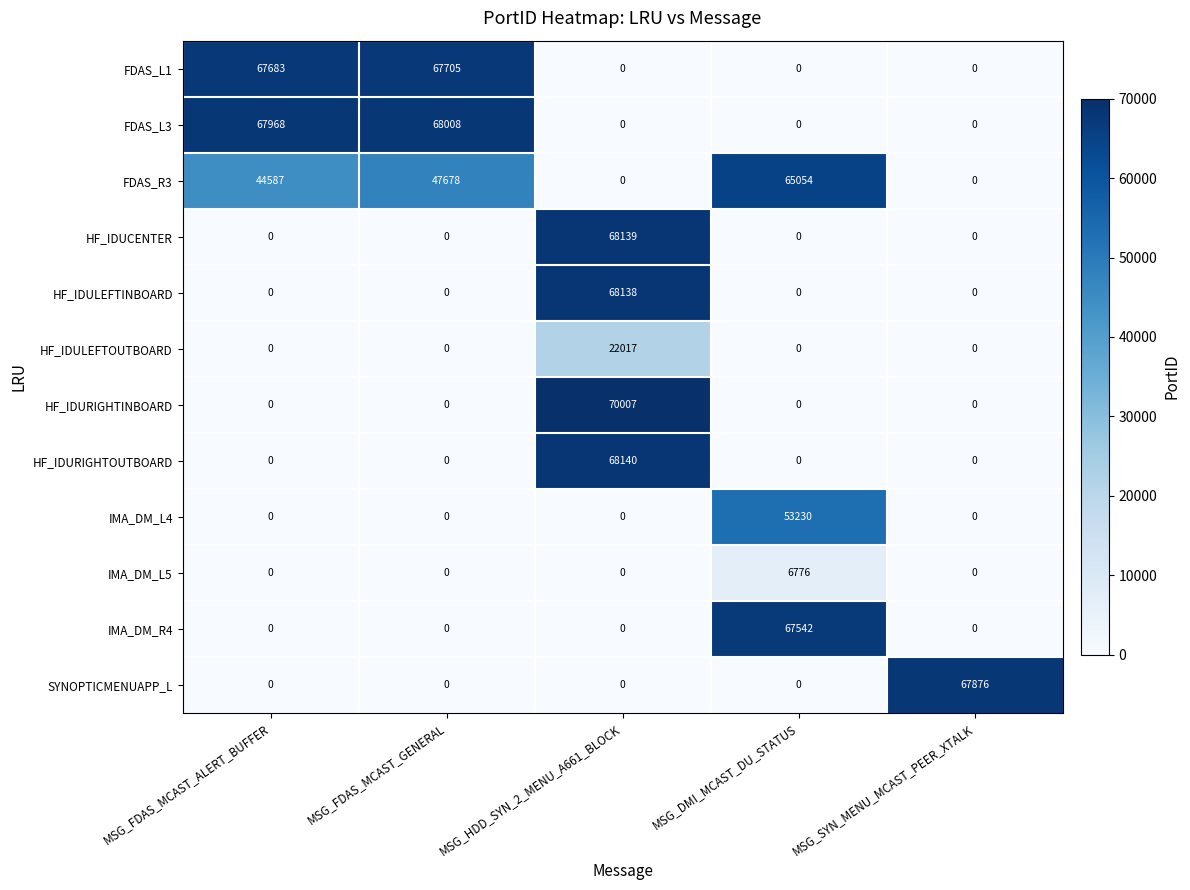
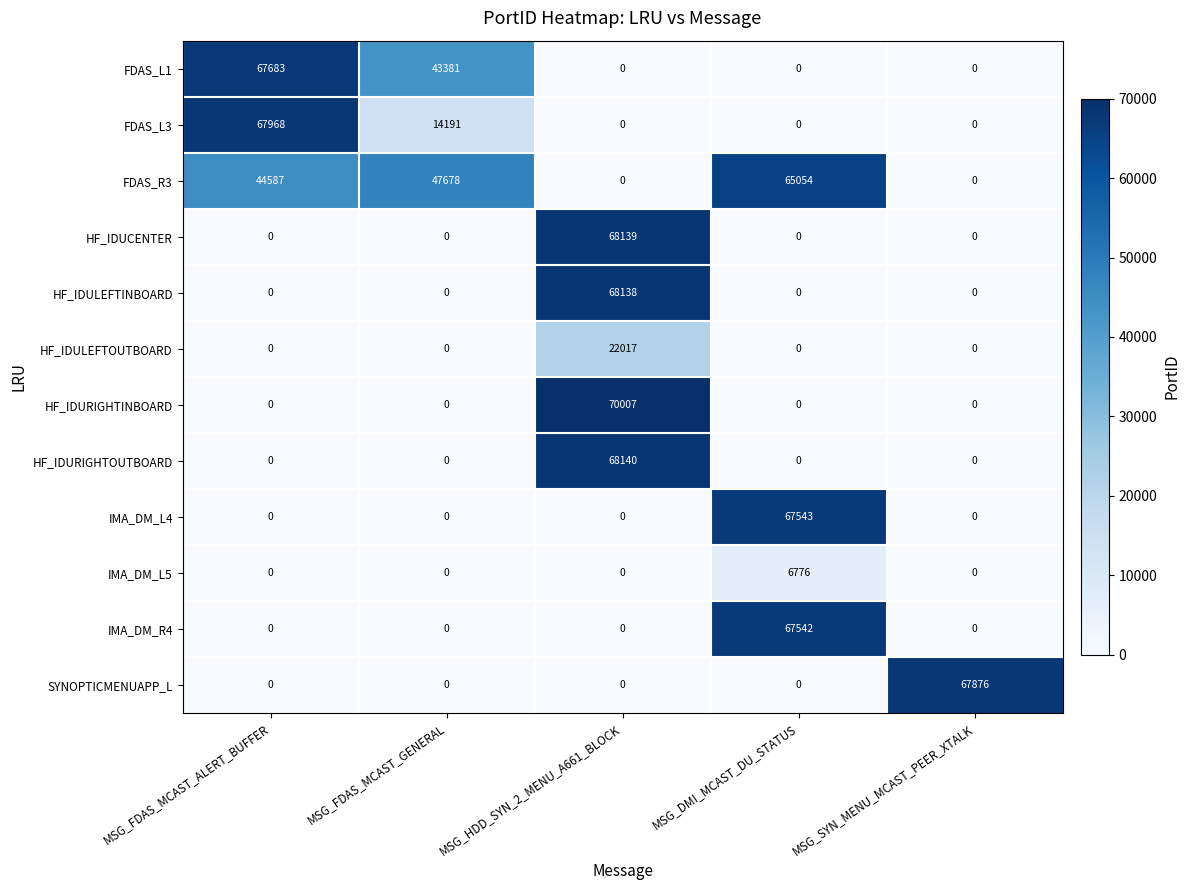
  {
    "FDAS_L1": {
      "MSG_FDAS_MCAST_ALERT_BUFFER": 67683,
-     "MSG_FDAS_MCAST_GENERAL": 67705,
+     "MSG_FDAS_MCAST_GENERAL": 43381,
      "MSG_HDD_SYN_2_MENU_A661_BLOCK": 0,
      "MSG_DMI_MCAST_DU_STATUS": 0,
      "MSG_SYN_MENU_MCAST_PEER_XTALK": 0
    },
    "FDAS_L3": {
      "MSG_FDAS_MCAST_ALERT_BUFFER": 67968,
-     "MSG_FDAS_MCAST_GENERAL": 68008,
+     "MSG_FDAS_MCAST_GENERAL": 14191,
      "MSG_HDD_SYN_2_MENU_A661_BLOCK": 0,
      "MSG_DMI_MCAST_DU_STATUS": 0,
      "MSG_SYN_MENU_MCAST_PEER_XTALK": 0
    },
    "FDAS_R3": {
      "MSG_FDAS_MCAST_ALERT_BUFFER": 44587,
      "MSG_FDAS_MCAST_GENERAL": 47678,
      "MSG_HDD_SYN_2_MENU_A661_BLOCK": 0,
      "MSG_DMI_MCAST_DU_STATUS": 65054,
      "MSG_SYN_MENU_MCAST_PEER_XTALK": 0
    },
    "HF_IDUCENTER": {
      "MSG_FDAS_MCAST_ALERT_BUFFER": 0,
      "MSG_FDAS_MCAST_GENERAL": 0,
      "MSG_HDD_SYN_2_MENU_A661_BLOCK": 68139,
      "MSG_DMI_MCAST_DU_STATUS": 0,
      "MSG_SYN_MENU_MCAST_PEER_XTALK": 0
    },
    "HF_IDULEFTINBOARD": {
      "MSG_FDAS_MCAST_ALERT_BUFFER": 0,
      "MSG_FDAS_MCAST_GENERAL": 0,
      "MSG_HDD_SYN_2_MENU_A661_BLOCK": 68138,
      "MSG_DMI_MCAST_DU_STATUS": 0,
      "MSG_SYN_MENU_MCAST_PEER_XTALK": 0
    },
    "HF_IDULEFTOUTBOARD": {
      "MSG_FDAS_MCAST_ALERT_BUFFER": 0,
      "MSG_FDAS_MCAST_GENERAL": 0,
      "MSG_HDD_SYN_2_MENU_A661_BLOCK": 22017,
      "MSG_DMI_MCAST_DU_STATUS": 0,
      "MSG_SYN_MENU_MCAST_PEER_XTALK": 0
    },
    "HF_IDURIGHTINBOARD": {
      "MSG_FDAS_MCAST_ALERT_BUFFER": 0,
      "MSG_FDAS_MCAST_GENERAL": 0,
      "MSG_HDD_SYN_2_MENU_A661_BLOCK": 70007,
      "MSG_DMI_MCAST_DU_STATUS": 0,
      "MSG_SYN_MENU_MCAST_PEER_XTALK": 0
    },
    "HF_IDURIGHTOUTBOARD": {
      "MSG_FDAS_MCAST_ALERT_BUFFER": 0,
      "MSG_FDAS_MCAST_GENERAL": 0,
      "MSG_HDD_SYN_2_MENU_A661_BLOCK": 68140,
      "MSG_DMI_MCAST_DU_STATUS": 0,
      "MSG_SYN_MENU_MCAST_PEER_XTALK": 0
    },
    "IMA_DM_L4": {
      "MSG_FDAS_MCAST_ALERT_BUFFER": 0,
      "MSG_FDAS_MCAST_GENERAL": 0,
      "MSG_HDD_SYN_2_MENU_A661_BLOCK": 0,
-     "MSG_DMI_MCAST_DU_STATUS": 53230,
+     "MSG_DMI_MCAST_DU_STATUS": 67543,
      "MSG_SYN_MENU_MCAST_PEER_XTALK": 0
    },
    "IMA_DM_L5": {
      "MSG_FDAS_MCAST_ALERT_BUFFER": 0,
      "MSG_FDAS_MCAST_GENERAL": 0,
      "MSG_HDD_SYN_2_MENU_A661_BLOCK": 0,
      "MSG_DMI_MCAST_DU_STATUS": 6776,
      "MSG_SYN_MENU_MCAST_PEER_XTALK": 0
    },
    "IMA_DM_R4": {
      "MSG_FDAS_MCAST_ALERT_BUFFER": 0,
      "MSG_FDAS_MCAST_GENERAL": 0,
      "MSG_HDD_SYN_2_MENU_A661_BLOCK": 0,
      "MSG_DMI_MCAST_DU_STATUS": 67542,
      "MSG_SYN_MENU_MCAST_PEER_XTALK": 0
    },
    "SYNOPTICMENUAPP_L": {
      "MSG_FDAS_MCAST_ALERT_BUFFER": 0,
      "MSG_FDAS_MCAST_GENERAL": 0,
      "MSG_HDD_SYN_2_MENU_A661_BLOCK": 0,
      "MSG_DMI_MCAST_DU_STATUS": 0,
      "MSG_SYN_MENU_MCAST_PEER_XTALK": 67876
    }
  }
